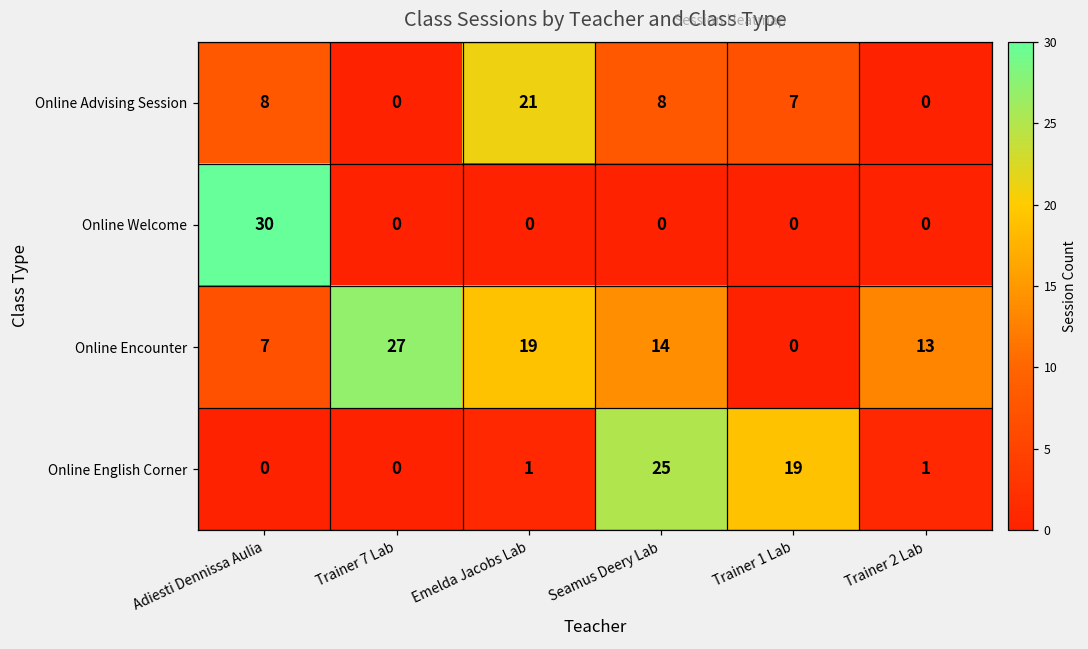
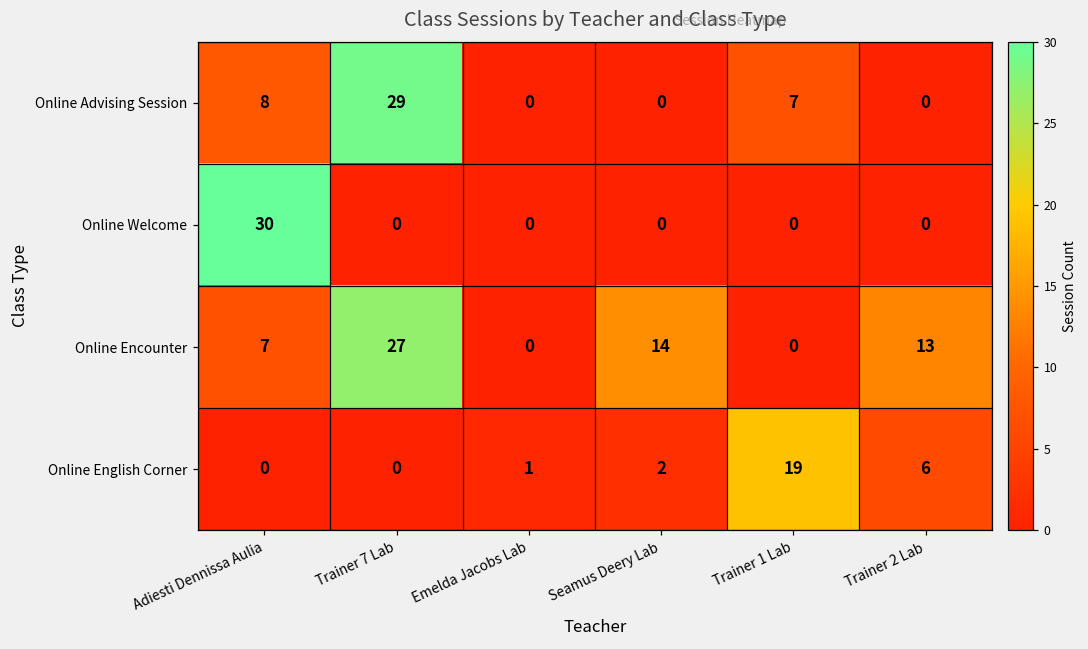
  {
    "Online Advising Session": {
      "Adiesti Dennissa Aulia": 8,
-     "Trainer 7 Lab": 0,
-     "Emelda Jacobs Lab": 21,
-     "Seamus Deery Lab": 8,
+     "Trainer 7 Lab": 29,
+     "Emelda Jacobs Lab": 0,
+     "Seamus Deery Lab": 0,
      "Trainer 1 Lab": 7,
      "Trainer 2 Lab": 0
    },
    "Online Welcome": {
      "Adiesti Dennissa Aulia": 30,
      "Trainer 7 Lab": 0,
      "Emelda Jacobs Lab": 0,
      "Seamus Deery Lab": 0,
      "Trainer 1 Lab": 0,
      "Trainer 2 Lab": 0
    },
    "Online Encounter": {
      "Adiesti Dennissa Aulia": 7,
      "Trainer 7 Lab": 27,
-     "Emelda Jacobs Lab": 19,
+     "Emelda Jacobs Lab": 0,
      "Seamus Deery Lab": 14,
      "Trainer 1 Lab": 0,
      "Trainer 2 Lab": 13
    },
    "Online English Corner": {
      "Adiesti Dennissa Aulia": 0,
      "Trainer 7 Lab": 0,
      "Emelda Jacobs Lab": 1,
-     "Seamus Deery Lab": 25,
+     "Seamus Deery Lab": 2,
      "Trainer 1 Lab": 19,
-     "Trainer 2 Lab": 1
+     "Trainer 2 Lab": 6
    }
  }
